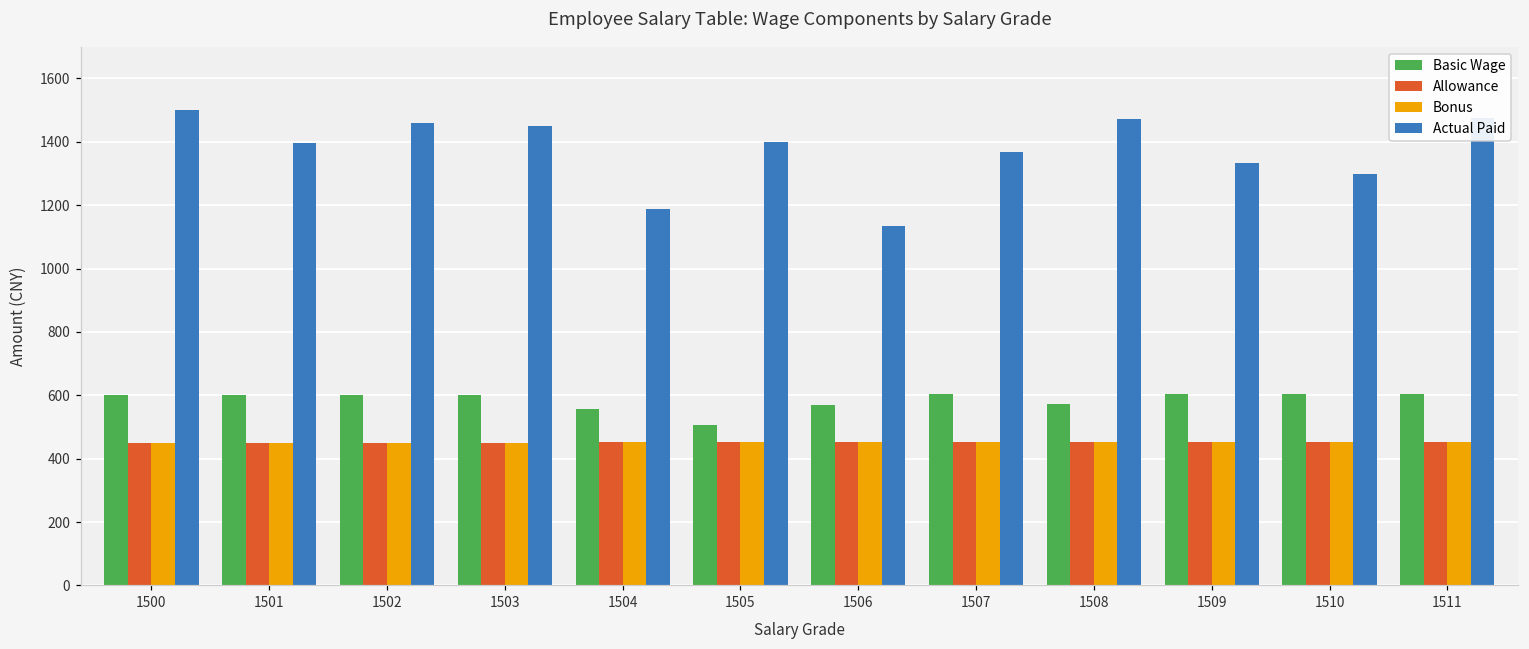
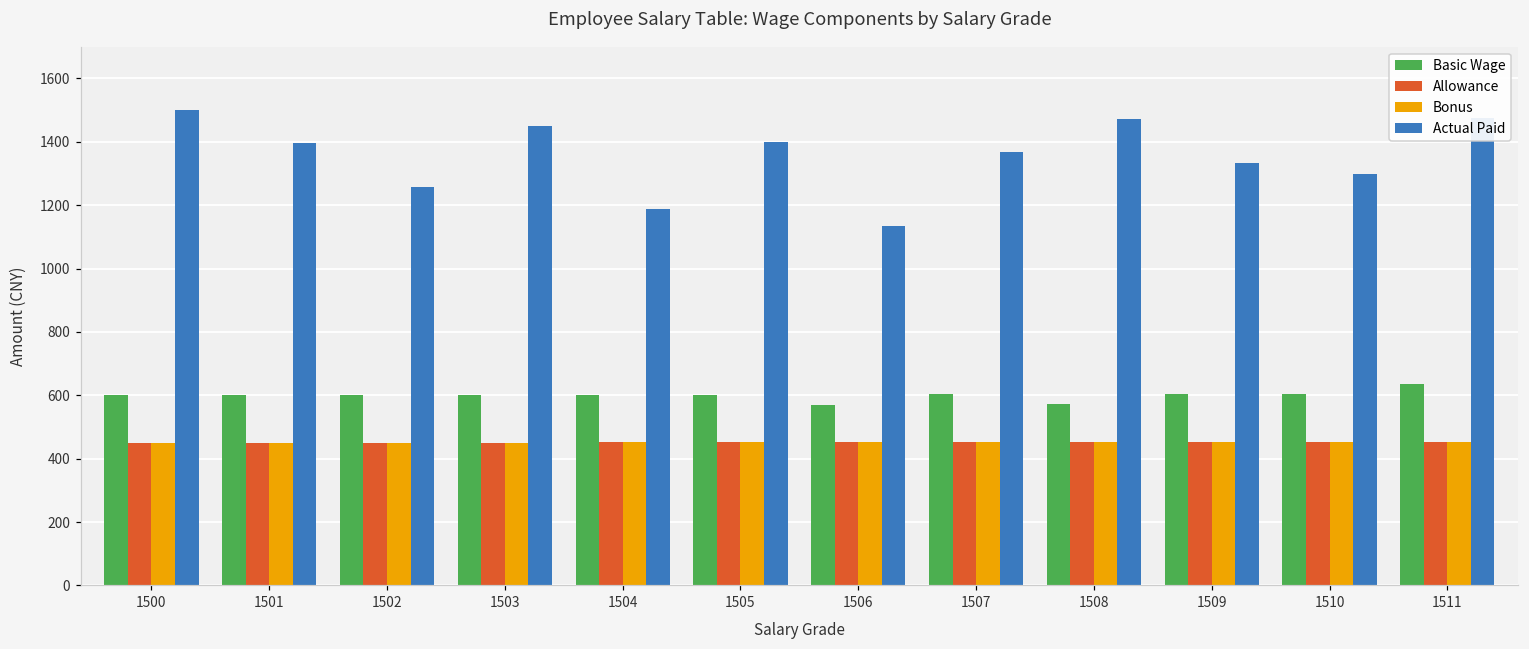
  {
    "Basic Wage": {
      "1500": 600,
      "1501": 600,
      "1502": 600,
      "1503": 600,
-     "1504": 560,
-     "1505": 510,
+     "1504": 600,
+     "1505": 600,
      "1506": 570,
      "1507": 600,
      "1508": 570,
      "1509": 600,
      "1510": 600,
-     "1511": 600
+     "1511": 630
    },
    "Allowance": {
      "1500": 450,
      "1501": 450,
      "1502": 450,
      "1503": 450,
      "1504": 450,
      "1505": 450,
      "1506": 450,
      "1507": 450,
      "1508": 450,
      "1509": 450,
      "1510": 450,
      "1511": 450
    },
    "Bonus": {
      "1500": 450,
      "1501": 450,
      "1502": 450,
      "1503": 450,
      "1504": 450,
      "1505": 450,
      "1506": 450,
      "1507": 450,
      "1508": 450,
      "1509": 450,
      "1510": 450,
      "1511": 450
    },
    "Actual Paid": {
      "1500": 1500,
      "1501": 1400,
-     "1502": 1460,
+     "1502": 1260,
      "1503": 1450,
      "1504": 1190,
      "1505": 1400,
      "1506": 1130,
      "1507": 1370,
      "1508": 1470,
      "1509": 1330,
      "1510": 1300
    }
  }
